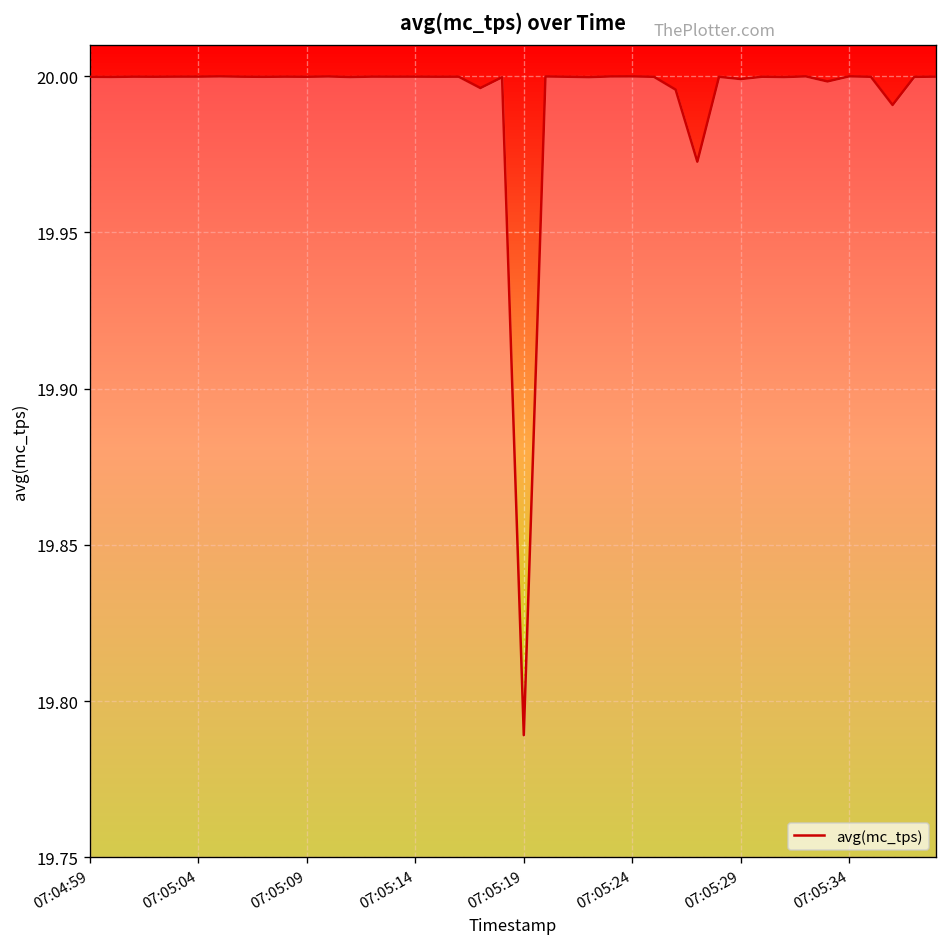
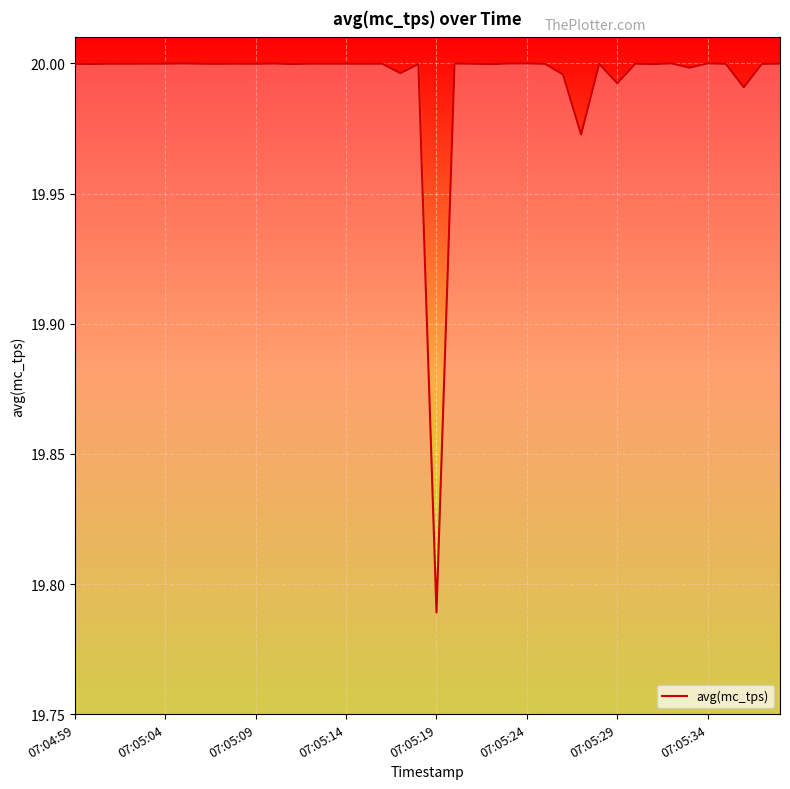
  {
    "07:04:59": 20.000,
    "07:05:04": 20.000,
    "07:05:09": 20.000,
    "07:05:14": 20.000,
    "07:05:19": 19.789,
    "07:05:24": 20.000,
-   "07:05:29": 19.999,
+   "07:05:29": 19.992,
    "07:05:34": 20.000
  }
